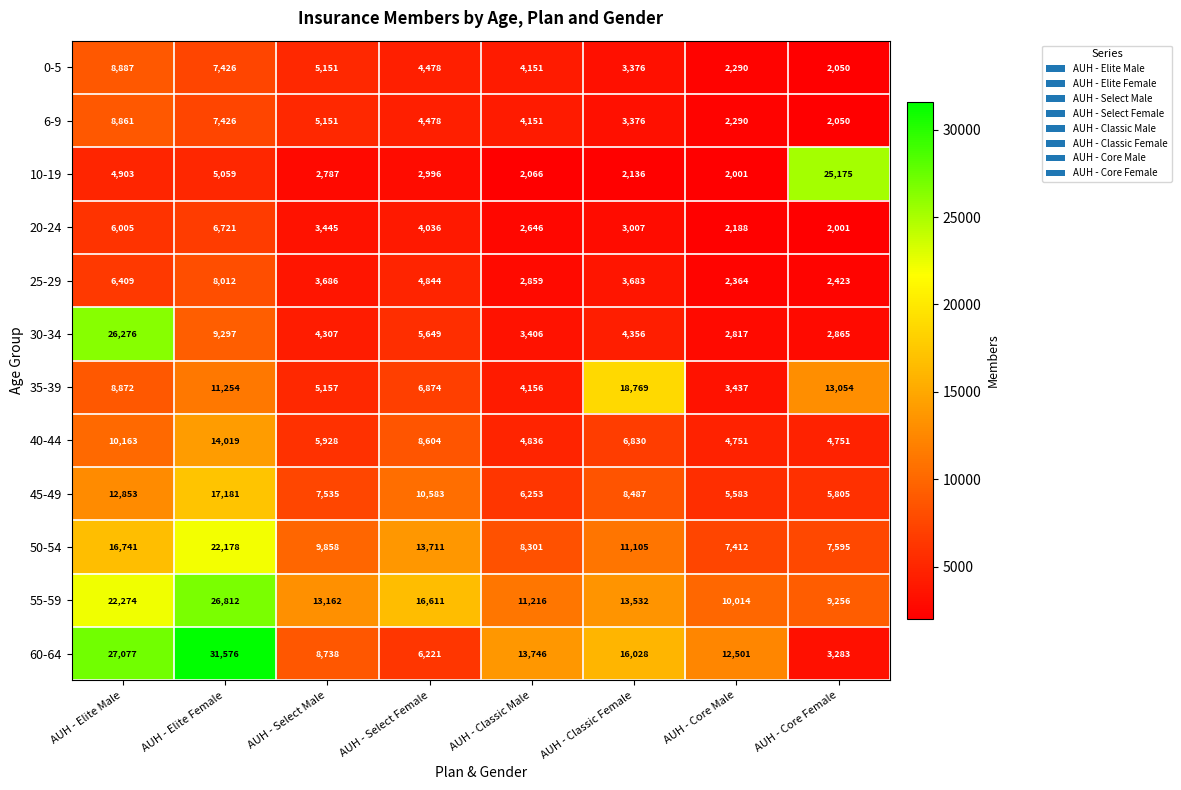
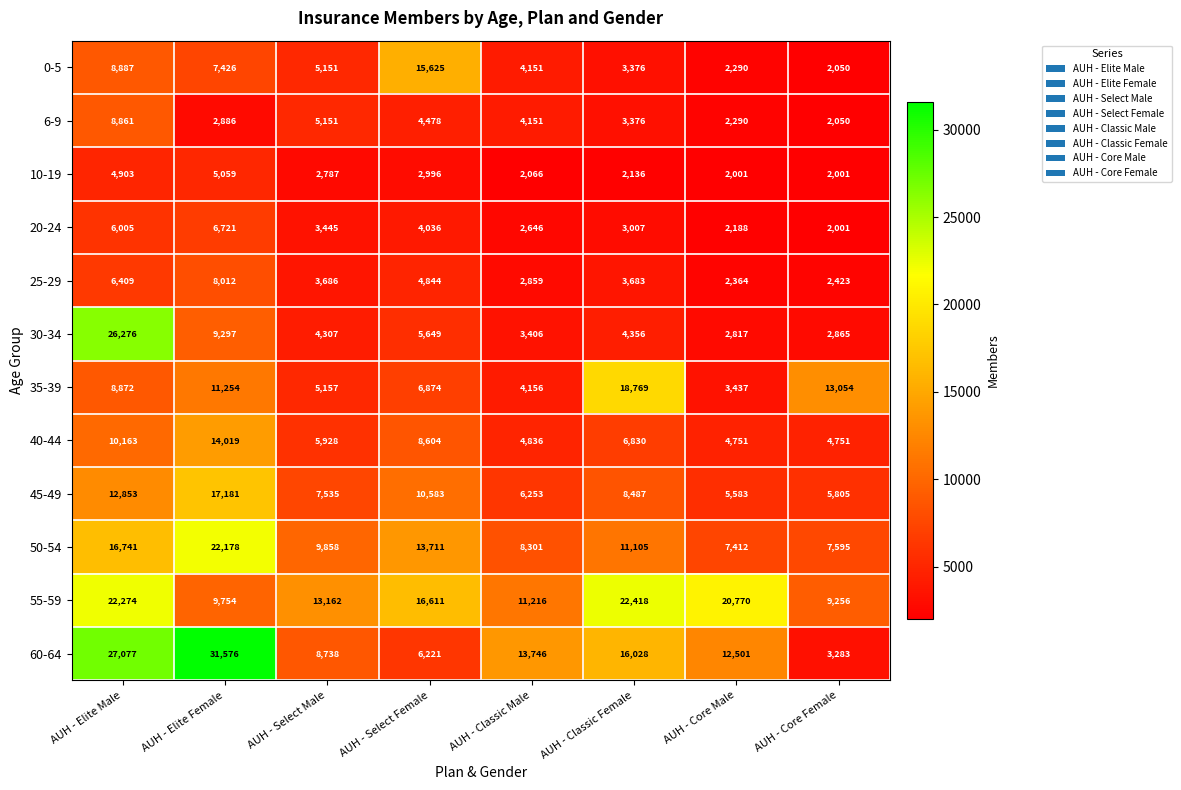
  {
    "0-5": {
      "AUH - Elite Male": "8,887",
      "AUH - Elite Female": "7,426",
      "AUH - Select Male": "5,151",
-     "AUH - Select Female": "4,478",
+     "AUH - Select Female": "15,625",
      "AUH - Classic Male": "4,151",
      "AUH - Classic Female": "3,376",
      "AUH - Core Male": "2,290",
      "AUH - Core Female": "2,050"
    },
    "6-9": {
      "AUH - Elite Male": "8,861",
-     "AUH - Elite Female": "7,426",
+     "AUH - Elite Female": "2,886",
      "AUH - Select Male": "5,151",
      "AUH - Select Female": "4,478",
      "AUH - Classic Male": "4,151",
      "AUH - Classic Female": "3,376",
      "AUH - Core Male": "2,290",
      "AUH - Core Female": "2,050"
    },
    "10-19": {
      "AUH - Elite Male": "4,903",
      "AUH - Elite Female": "5,059",
      "AUH - Select Male": "2,787",
      "AUH - Select Female": "2,996",
      "AUH - Classic Male": "2,066",
      "AUH - Classic Female": "2,136",
      "AUH - Core Male": "2,001",
-     "AUH - Core Female": "25,175"
+     "AUH - Core Female": "2,001"
    },
    "20-24": {
      "AUH - Elite Male": "6,005",
      "AUH - Elite Female": "6,721",
      "AUH - Select Male": "3,445",
      "AUH - Select Female": "4,036",
      "AUH - Classic Male": "2,646",
      "AUH - Classic Female": "3,007",
      "AUH - Core Male": "2,188",
      "AUH - Core Female": "2,001"
    },
    "25-29": {
      "AUH - Elite Male": "6,409",
      "AUH - Elite Female": "8,012",
      "AUH - Select Male": "3,686",
      "AUH - Select Female": "4,844",
      "AUH - Classic Male": "2,859",
      "AUH - Classic Female": "3,683",
      "AUH - Core Male": "2,364",
      "AUH - Core Female": "2,423"
    },
    "30-34": {
      "AUH - Elite Male": "26,276",
      "AUH - Elite Female": "9,297",
      "AUH - Select Male": "4,307",
      "AUH - Select Female": "5,649",
      "AUH - Classic Male": "3,406",
      "AUH - Classic Female": "4,356",
      "AUH - Core Male": "2,817",
      "AUH - Core Female": "2,865"
    },
    "35-39": {
      "AUH - Elite Male": "8,872",
      "AUH - Elite Female": "11,254",
      "AUH - Select Male": "5,157",
      "AUH - Select Female": "6,874",
      "AUH - Classic Male": "4,156",
      "AUH - Classic Female": "18,769",
      "AUH - Core Male": "3,437",
      "AUH - Core Female": "13,054"
    },
    "40-44": {
      "AUH - Elite Male": "10,163",
      "AUH - Elite Female": "14,019",
      "AUH - Select Male": "5,928",
      "AUH - Select Female": "8,604",
      "AUH - Classic Male": "4,836",
      "AUH - Classic Female": "6,830",
      "AUH - Core Male": "4,751",
      "AUH - Core Female": "4,751"
    },
    "45-49": {
      "AUH - Elite Male": "12,853",
      "AUH - Elite Female": "17,181",
      "AUH - Select Male": "7,535",
      "AUH - Select Female": "10,583",
      "AUH - Classic Male": "6,253",
      "AUH - Classic Female": "8,487",
      "AUH - Core Male": "5,583",
      "AUH - Core Female": "5,805"
    },
    "50-54": {
      "AUH - Elite Male": "16,741",
      "AUH - Elite Female": "22,178",
      "AUH - Select Male": "9,858",
      "AUH - Select Female": "13,711",
      "AUH - Classic Male": "8,301",
      "AUH - Classic Female": "11,105",
      "AUH - Core Male": "7,412",
      "AUH - Core Female": "7,595"
    },
    "55-59": {
      "AUH - Elite Male": "22,274",
-     "AUH - Elite Female": "26,812",
+     "AUH - Elite Female": "9,754",
      "AUH - Select Male": "13,162",
      "AUH - Select Female": "16,611",
      "AUH - Classic Male": "11,216",
-     "AUH - Classic Female": "13,532",
-     "AUH - Core Male": "10,014",
+     "AUH - Classic Female": "22,418",
+     "AUH - Core Male": "20,770",
      "AUH - Core Female": "9,256"
    },
    "60-64": {
      "AUH - Elite Male": "27,077",
      "AUH - Elite Female": "31,576",
      "AUH - Select Male": "8,738",
      "AUH - Select Female": "6,221",
      "AUH - Classic Male": "13,746",
      "AUH - Classic Female": "16,028",
      "AUH - Core Male": "12,501",
      "AUH - Core Female": "3,283"
    }
  }
